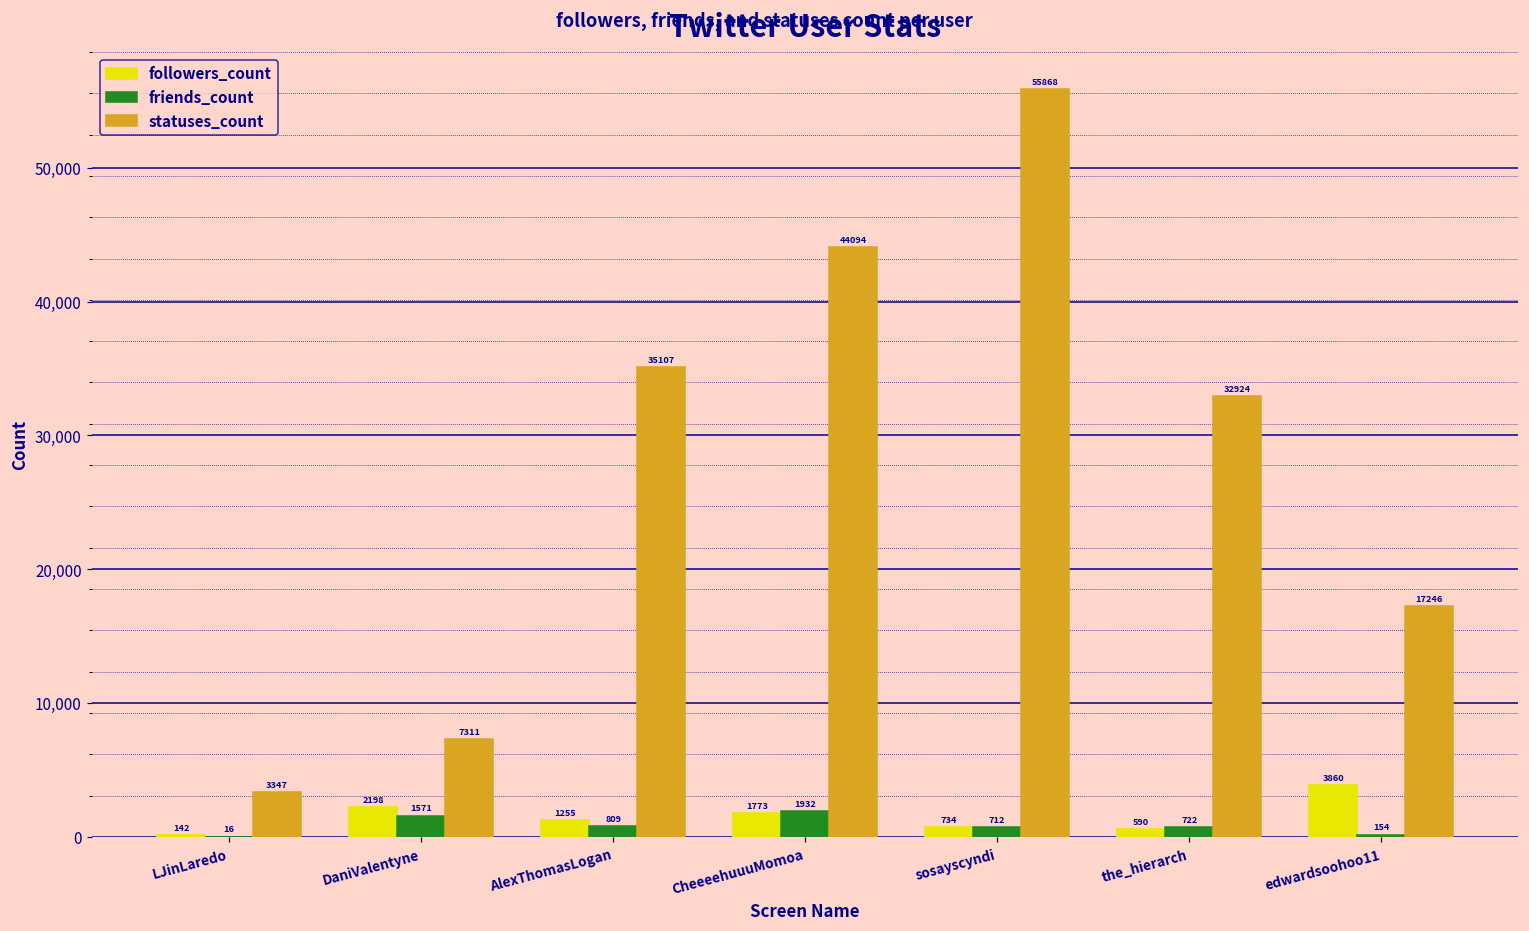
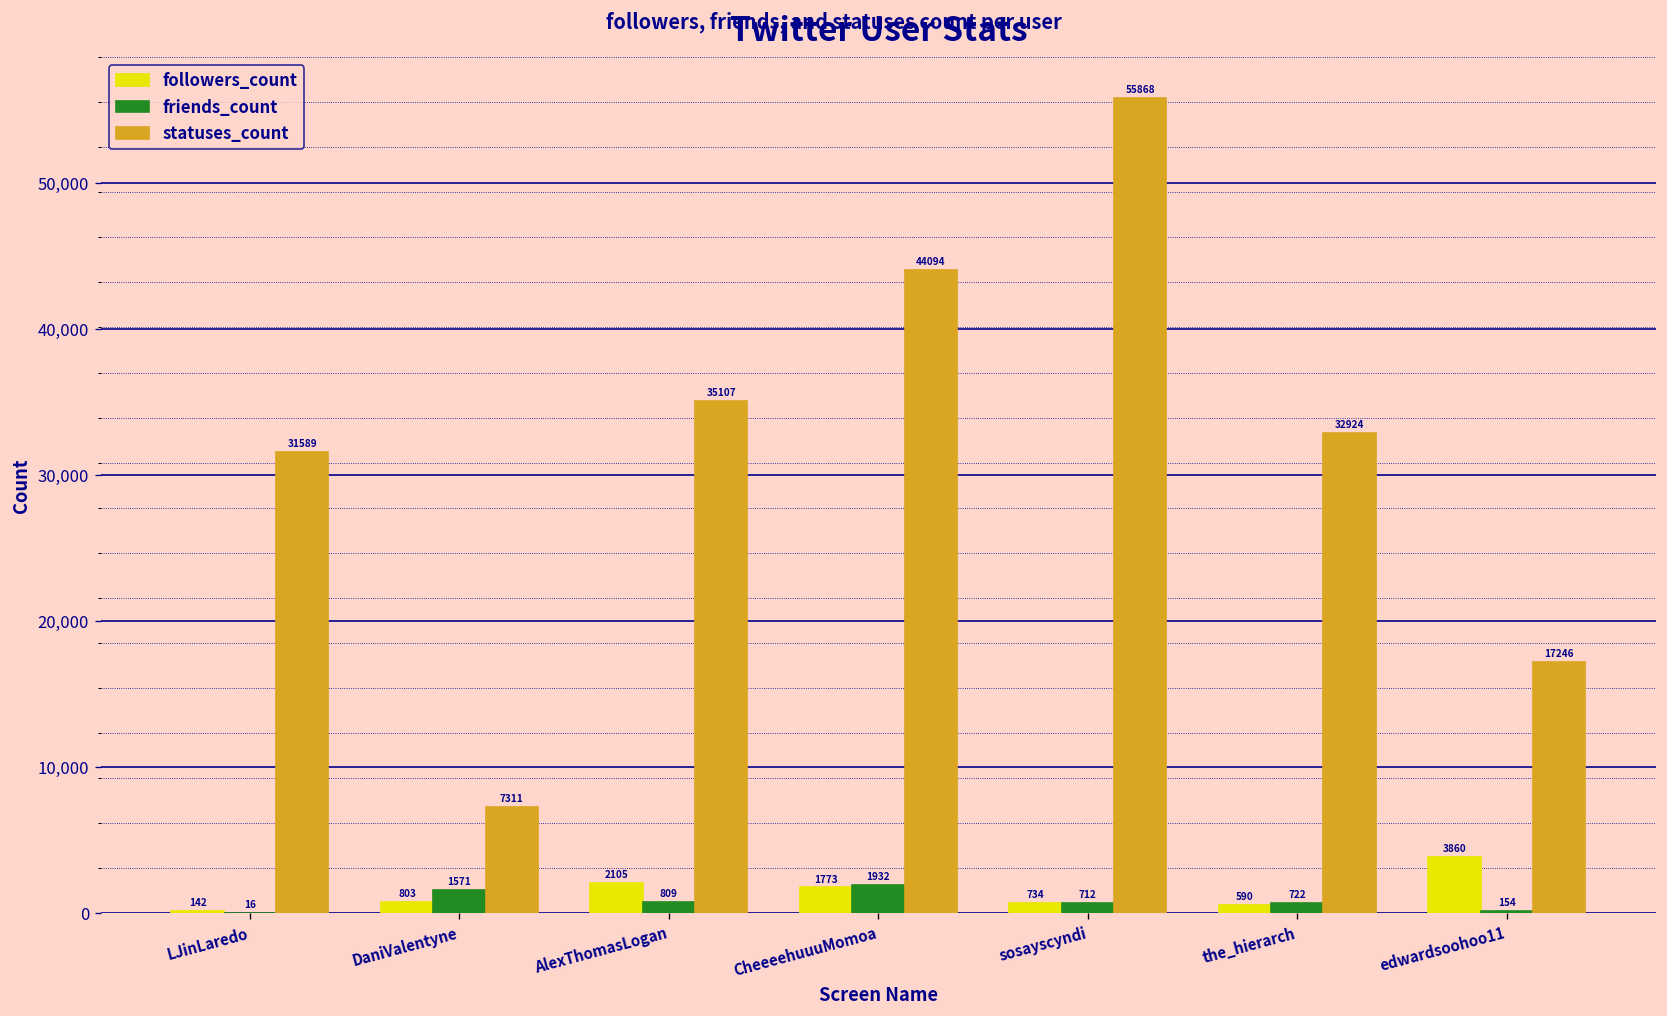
  {
    "followers_count": {
      "LJinLaredo": 142,
-     "DaniValentyne": 2198,
-     "AlexThomasLogan": 1255,
+     "DaniValentyne": 803,
+     "AlexThomasLogan": 2105,
      "CheeeehuuuMomoa": 1773,
      "sosayscyndi": 734,
      "the_hierarch": 590,
      "edwardsoohoo11": 3860
    },
    "friends_count": {
      "LJinLaredo": 16,
      "DaniValentyne": 1571,
      "AlexThomasLogan": 809,
      "CheeeehuuuMomoa": 1932,
      "sosayscyndi": 712,
      "the_hierarch": 722,
      "edwardsoohoo11": 154
    },
    "statuses_count": {
-     "LJinLaredo": 3347,
+     "LJinLaredo": 31589,
      "DaniValentyne": 7311,
      "AlexThomasLogan": 35107,
      "CheeeehuuuMomoa": 44094,
      "sosayscyndi": 55868,
      "the_hierarch": 32924,
      "edwardsoohoo11": 17246
    }
  }
